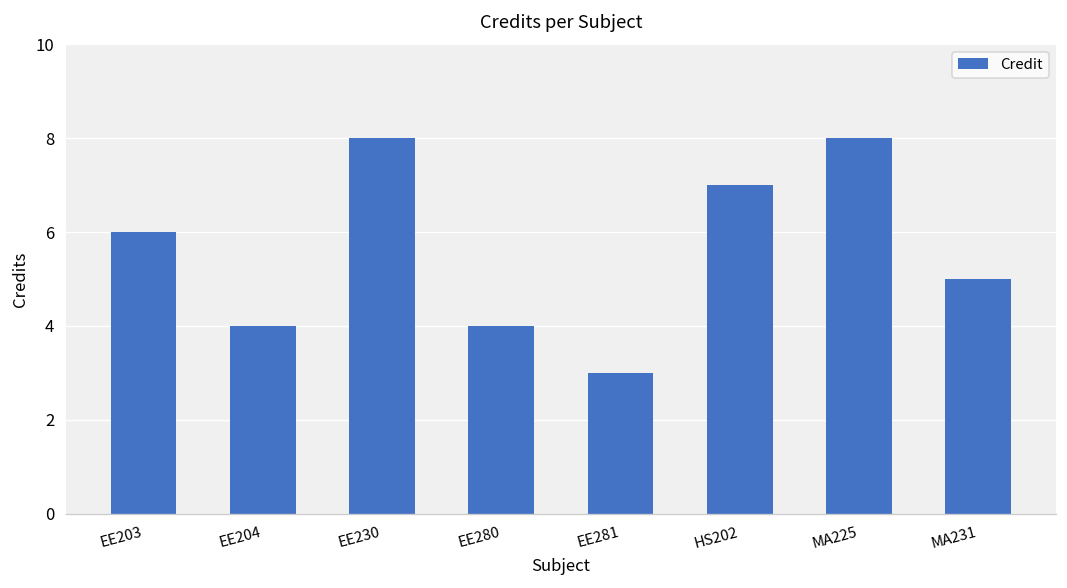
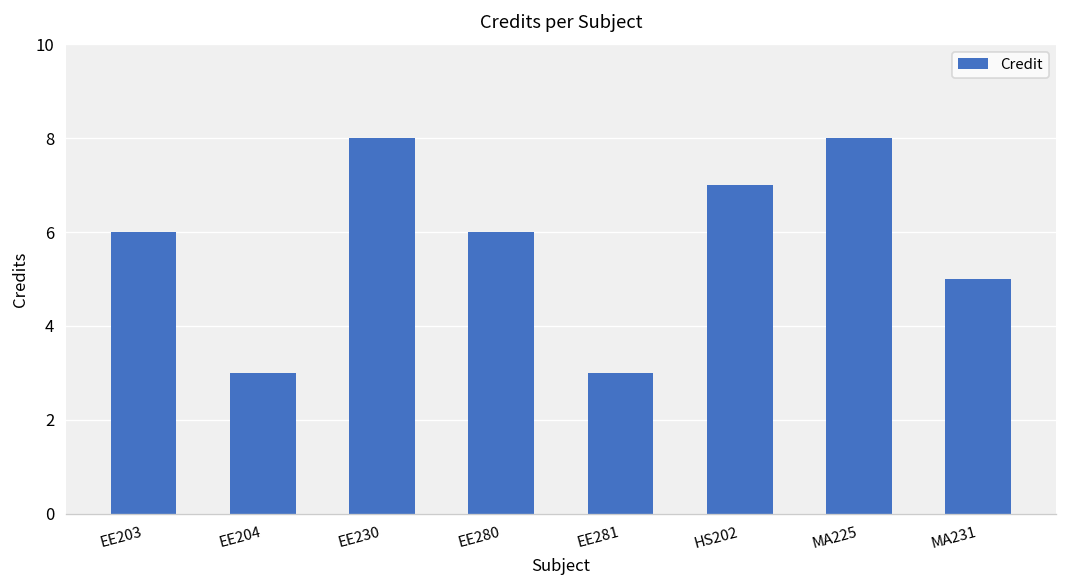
  {
    "EE203": 6,
-   "EE204": 4,
+   "EE204": 3,
    "EE230": 8,
-   "EE280": 4,
+   "EE280": 6,
    "EE281": 3,
    "HS202": 7,
    "MA225": 8,
    "MA231": 5
  }
